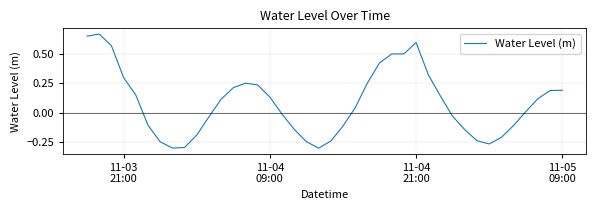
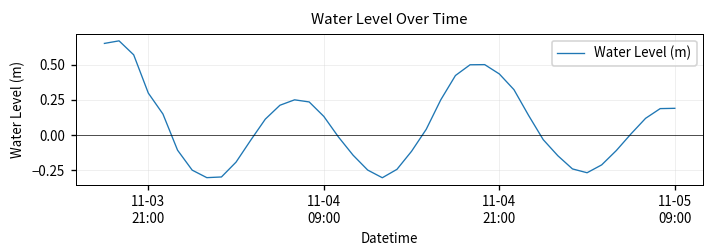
  {
    "11-03 21:00": 0.30,
    "11-04 09:00": 0.13,
-   "11-04 21:00": 0.60,
+   "11-04 21:00": 0.43,
    "11-05 09:00": 0.19
  }
